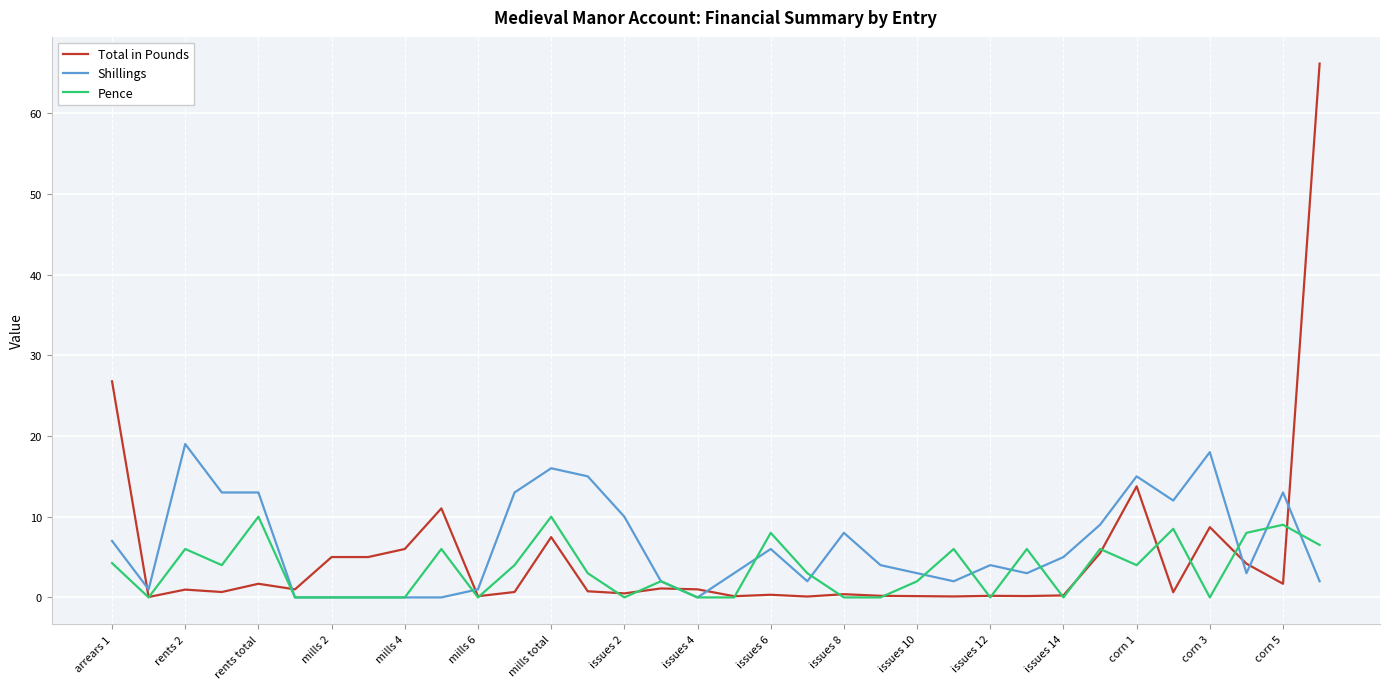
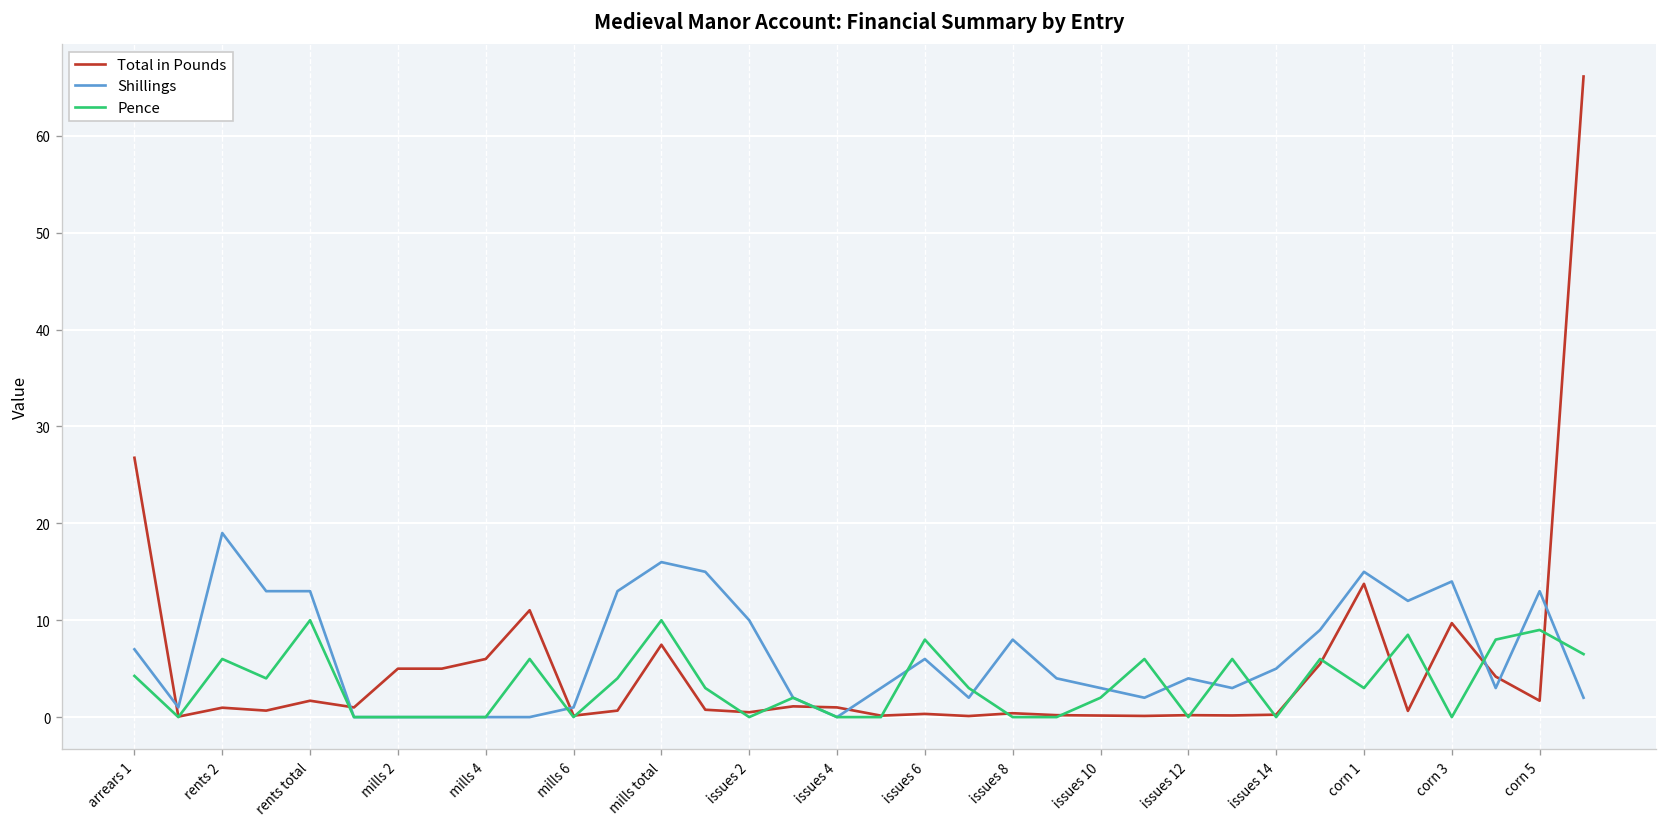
  {
    "Total in Pounds": {
      "arrears 1": 27,
      "rents 2": 1,
      "rents total": 2,
      "mills 2": 5,
      "mills 4": 6,
      "mills total": 7,
      "issues 2": 1,
      "issues 4": 1,
      "issues 6": 0,
      "issues 8": 0,
      "issues 10": 0,
      "corn 1": 14,
-     "corn 3": 9,
+     "corn 3": 10,
      "corn 5": 2
    },
    "Shillings": {
      "arrears 1": 7,
      "rents 2": 19,
      "rents total": 13,
      "mills 6": 1,
      "mills total": 16,
      "issues 2": 10,
      "issues 6": 6,
      "issues 8": 8,
      "issues 10": 3,
      "issues 12": 4,
      "issues 14": 5,
      "corn 1": 15,
-     "corn 3": 18,
+     "corn 3": 14,
      "corn 5": 13
    },
    "Pence": {
      "arrears 1": 4,
      "rents 2": 6,
      "rents total": 10,
      "mills total": 10,
      "issues 2": 0,
      "issues 6": 8,
      "issues 8": 0,
      "issues 10": 2,
-     "corn 1": 4,
+     "corn 1": 3,
      "corn 3": 0,
      "corn 5": 9
    }
  }
